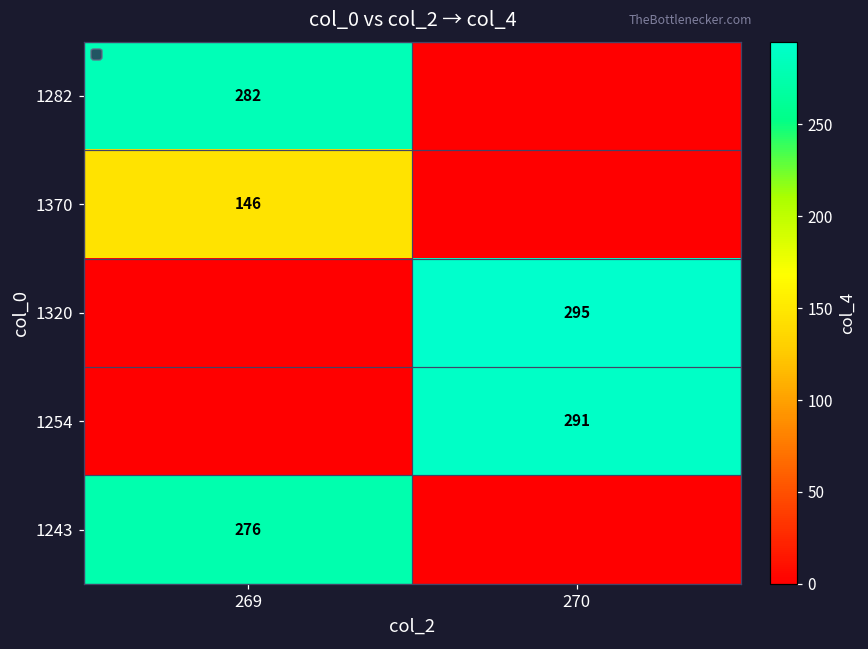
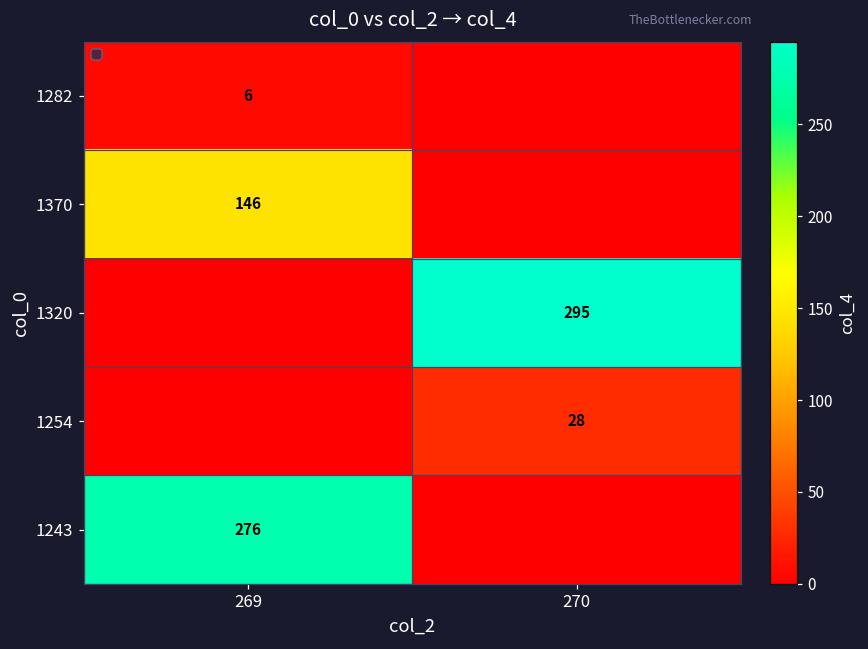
  {
    "1282": {
-     "269": 282
+     "269": 6
    },
    "1370": {
      "269": 146
    },
    "1320": {
      "270": 295
    },
    "1254": {
-     "270": 291
+     "270": 28
    },
    "1243": {
      "269": 276
    }
  }
